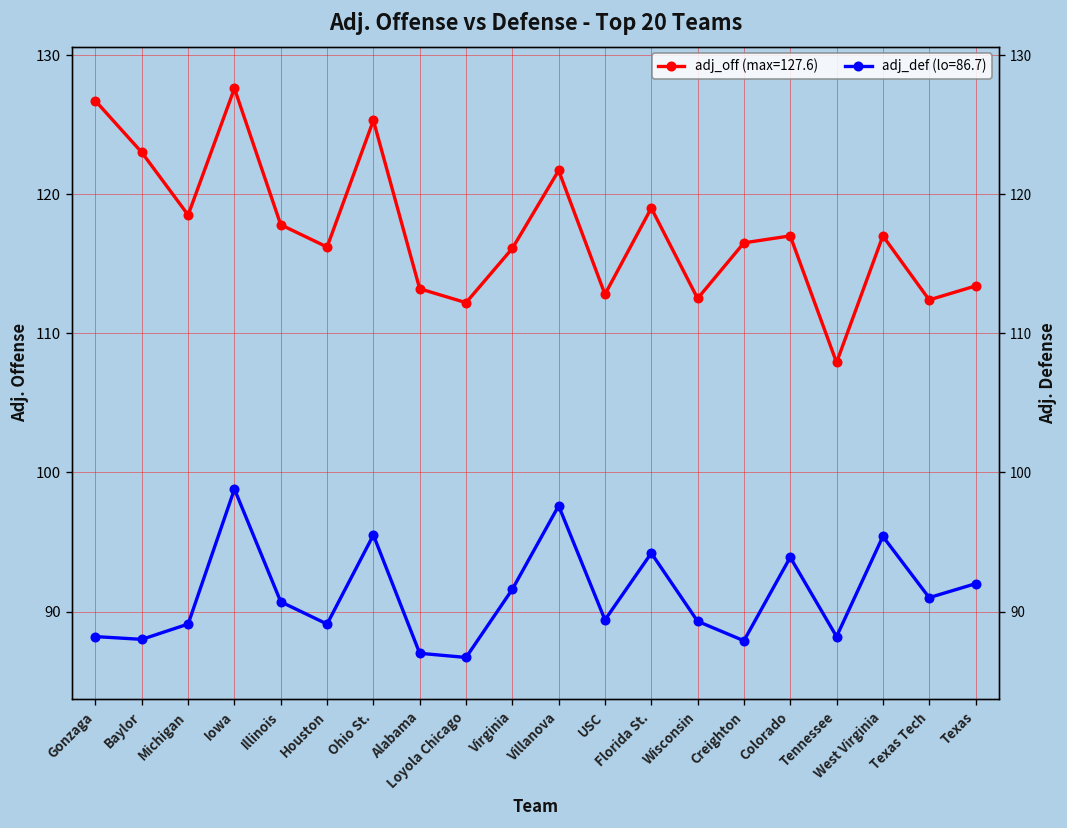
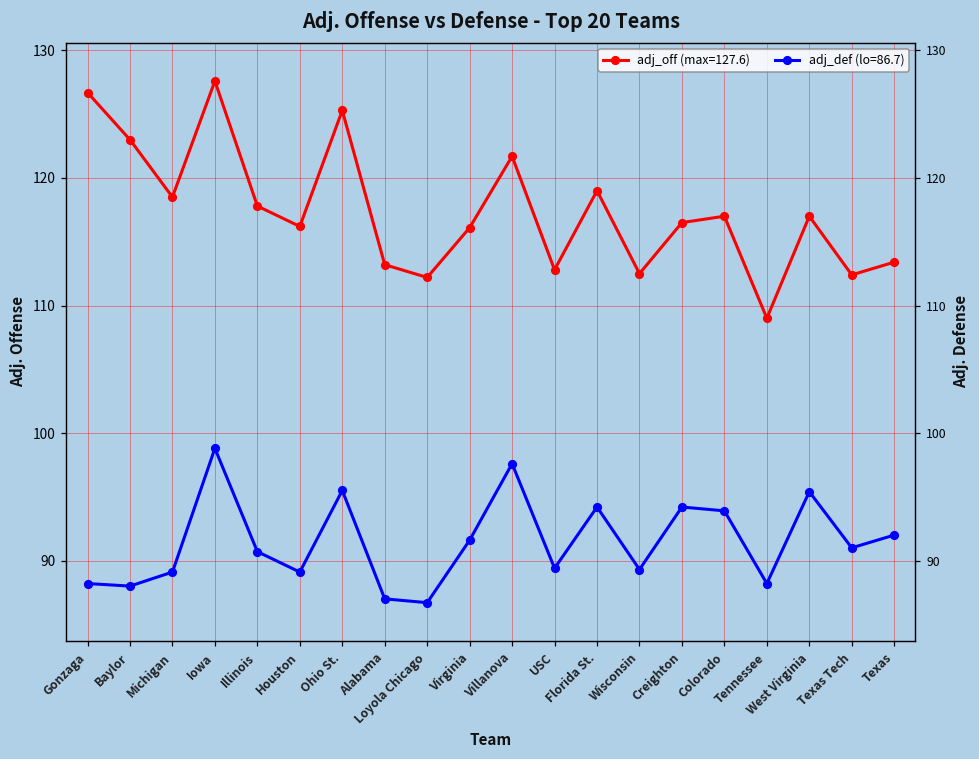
  {
    "adj_off (max=127.6)": {
      "Gonzaga": 126.7,
      "Baylor": 123.0,
      "Michigan": 118.5,
      "Iowa": 127.6,
      "Illinois": 117.8,
      "Houston": 116.2,
      "Ohio St.": 125.3,
      "Alabama": 113.2,
      "Loyola Chicago": 112.2,
      "Virginia": 116.1,
      "Villanova": 121.7,
      "USC": 112.8,
      "Florida St.": 119.0,
      "Wisconsin": 112.5,
      "Creighton": 116.5,
      "Colorado": 117.0,
-     "Tennessee": 107.9,
+     "Tennessee": 109.0,
      "West Virginia": 117.0,
      "Texas Tech": 112.4,
      "Texas": 113.4
    },
    "adj_def (lo=86.7)": {
      "Gonzaga": 88.2,
      "Baylor": 88.0,
      "Michigan": 89.1,
      "Iowa": 98.8,
      "Illinois": 90.7,
      "Houston": 89.1,
      "Ohio St.": 95.5,
      "Alabama": 87.0,
      "Loyola Chicago": 86.7,
      "Virginia": 91.6,
      "Villanova": 97.6,
      "USC": 89.4,
      "Florida St.": 94.2,
      "Wisconsin": 89.3,
-     "Creighton": 87.9,
+     "Creighton": 94.2,
      "Colorado": 93.9,
      "Tennessee": 88.2,
      "West Virginia": 95.4,
      "Texas Tech": 91.0,
      "Texas": 92.0
    }
  }
